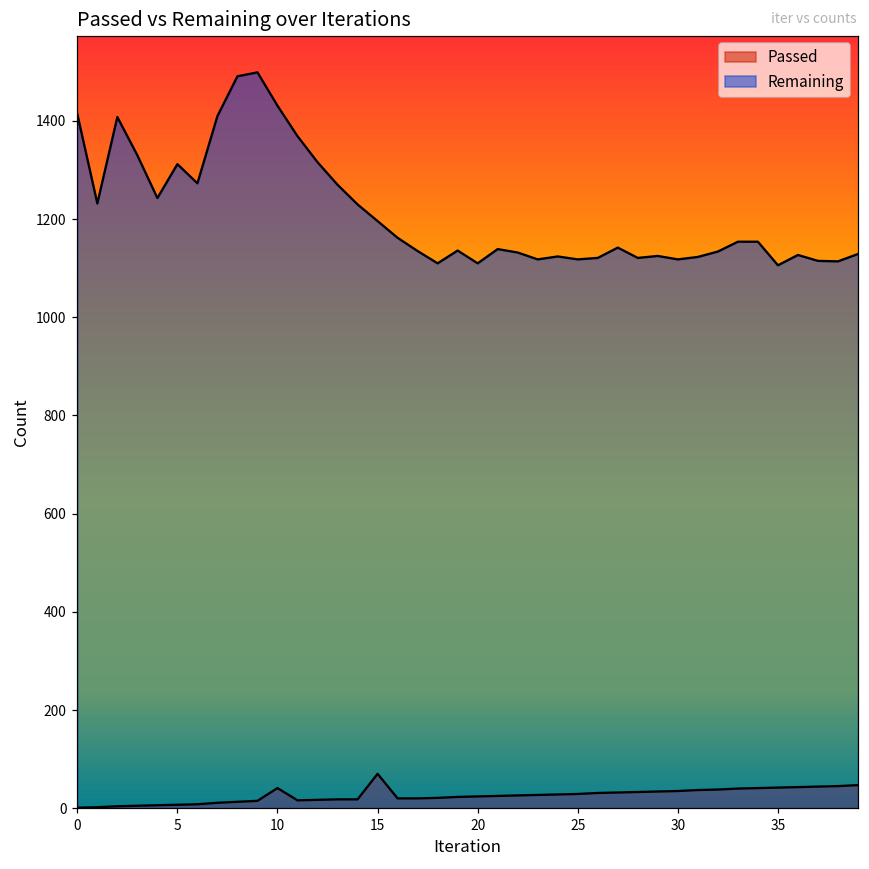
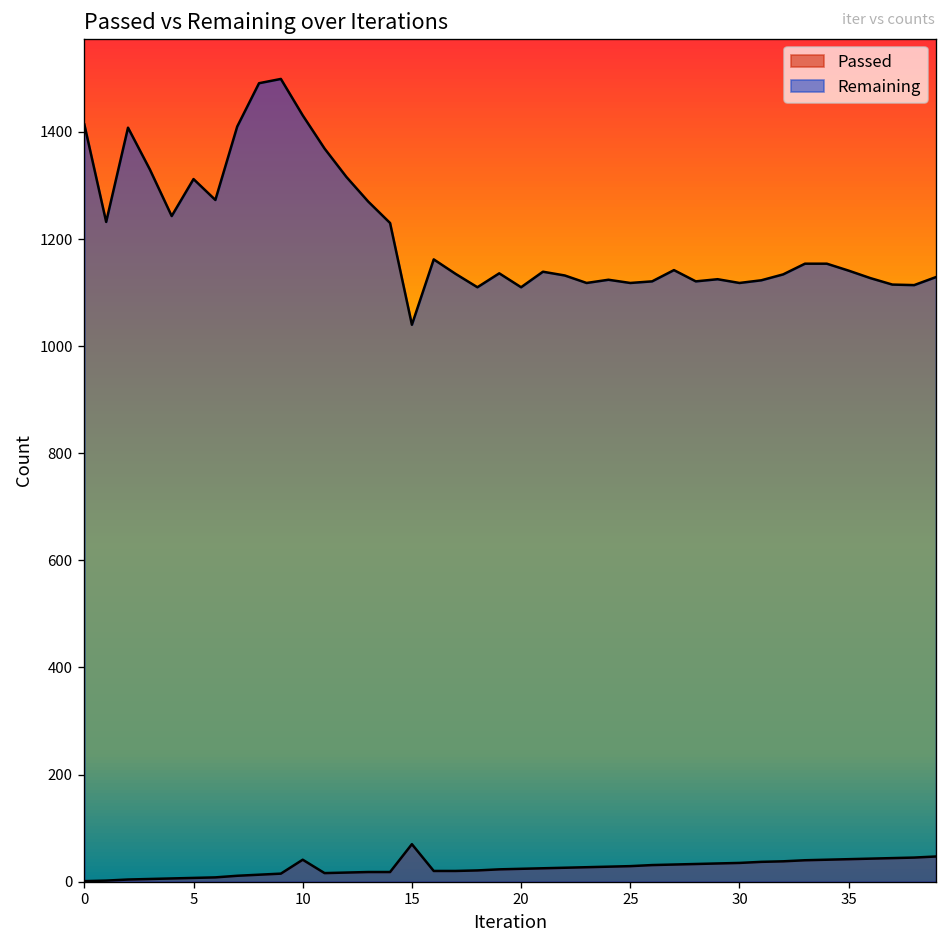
  {
    "Passed": {
      "0": 0,
      "5": 10,
      "10": 40,
      "15": 70,
      "20": 20,
      "25": 30,
      "30": 40,
      "35": 40
    },
    "Remaining": {
      "0": 1410,
      "5": 1310,
      "10": 1430,
-     "15": 1200,
+     "15": 1040,
      "20": 1110,
      "25": 1120,
      "30": 1120,
-     "35": 1110
+     "35": 1140
    }
  }
